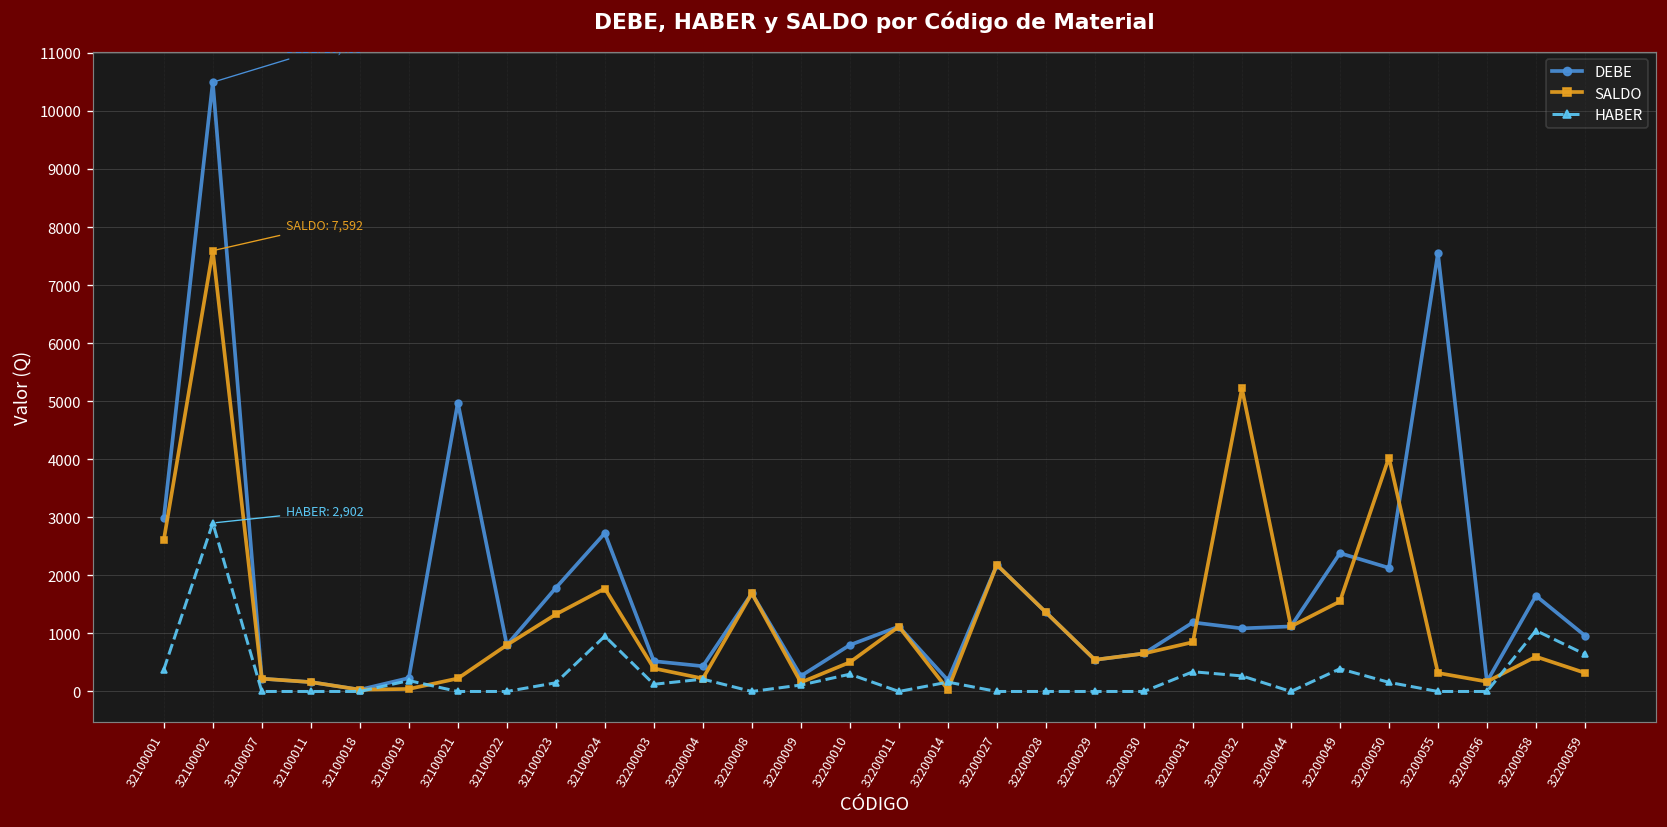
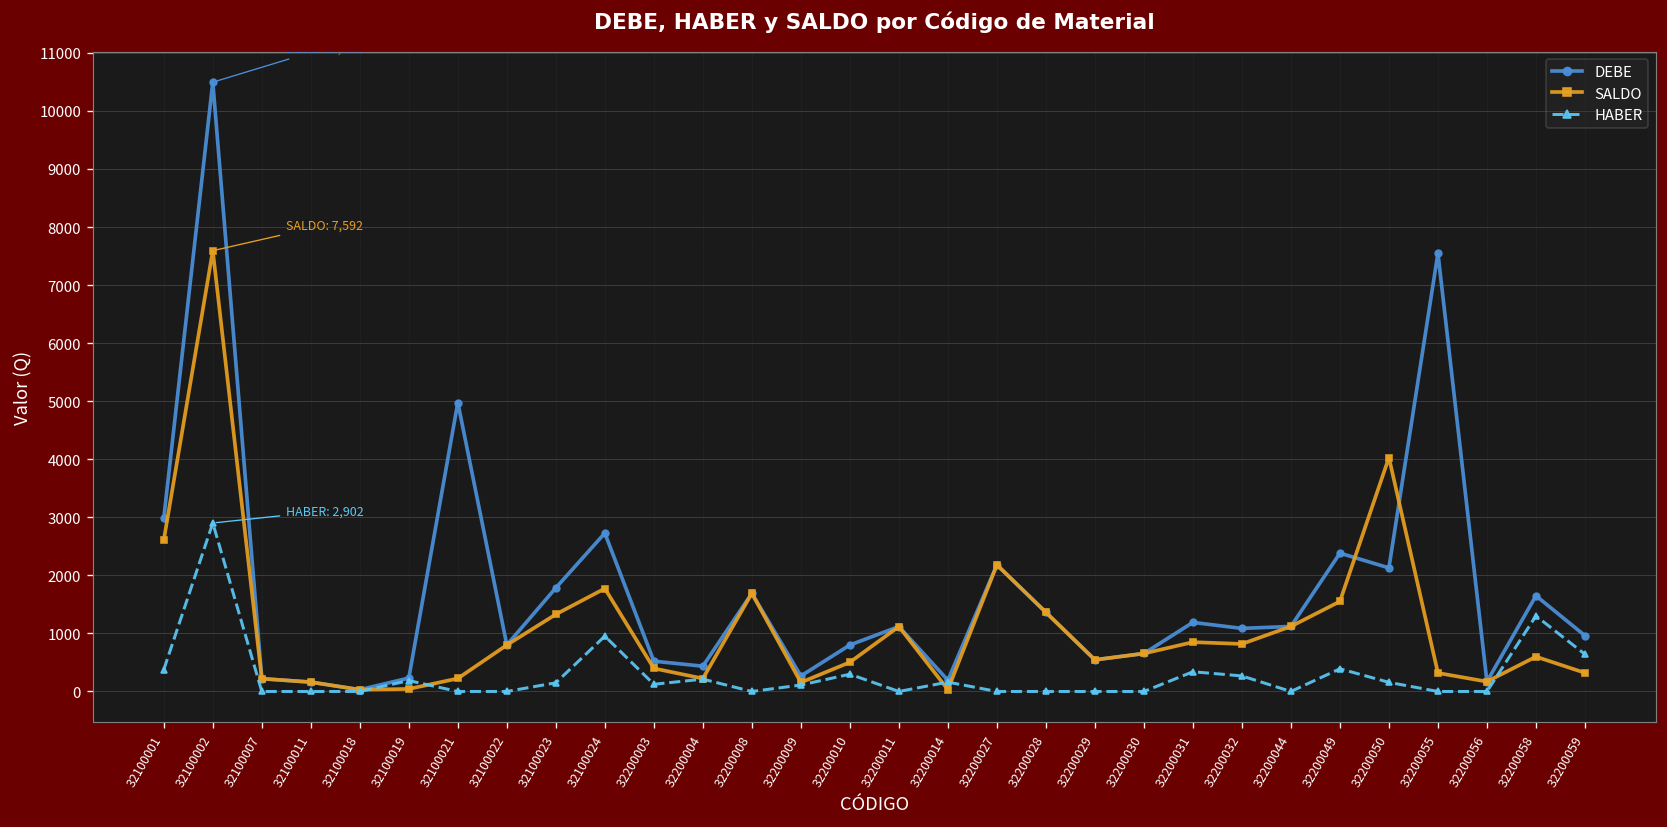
  {
    "DEBE": {
      "32100002": "10,495"
    },
    "SALDO": {
      "32100001": "2600",
      "32100019": "0",
      "32100021": "200",
      "32100023": "1300",
      "32100024": "1800",
      "32200003": "400",
      "32200010": "500",
      "32200014": "0",
      "32200031": "800",
-     "32200032": "5200",
+     "32200032": "800",
      "32200049": "1600",
      "32200050": "4000",
      "32200055": "300",
      "32200058": "600",
      "32200059": "300"
    },
    "HABER": {
      "32100001": "400",
      "32100007": "0",
      "32100011": "0",
      "32100021": "0",
      "32100022": "0",
      "32100023": "100",
      "32100024": "1000",
      "32200003": "100",
      "32200008": "0",
      "32200010": "300",
      "32200011": "0",
      "32200027": "0",
      "32200028": "0",
      "32200029": "0",
      "32200030": "0",
      "32200031": "300",
      "32200032": "300",
      "32200044": "0",
      "32200049": "400",
      "32200050": "200",
      "32200055": "0",
      "32200056": "0",
-     "32200058": "1000",
+     "32200058": "1300",
      "32200059": "600"
    }
  }
